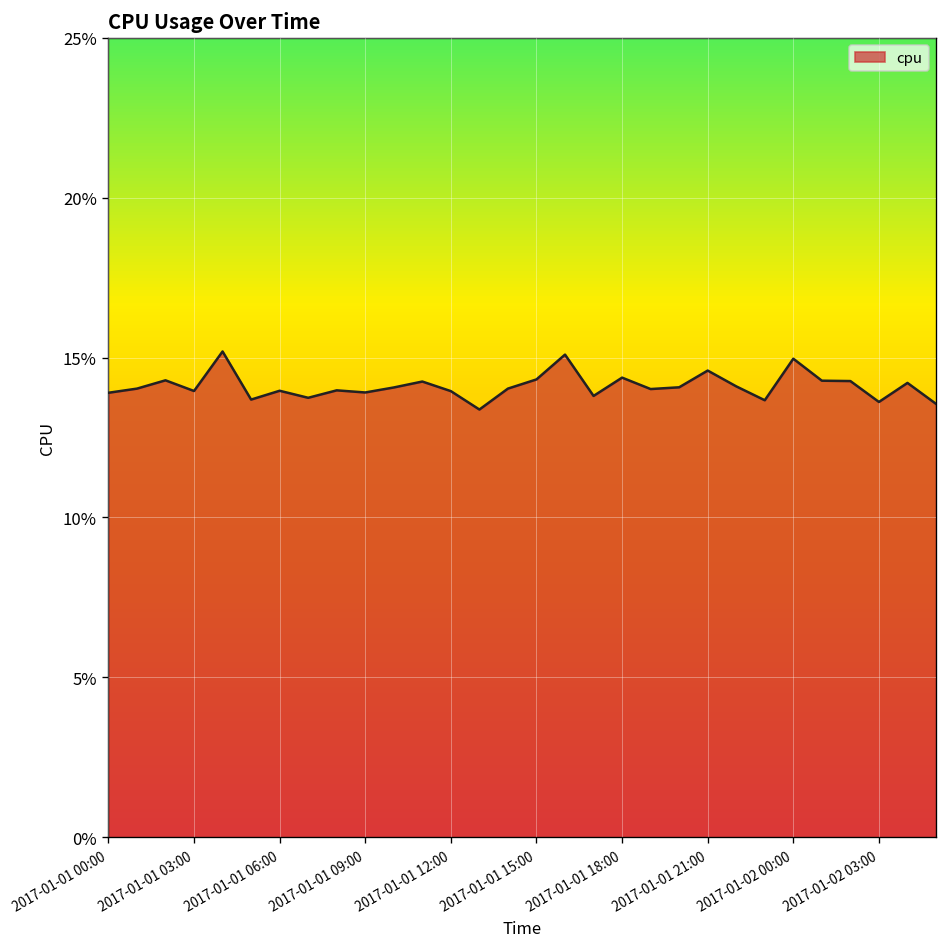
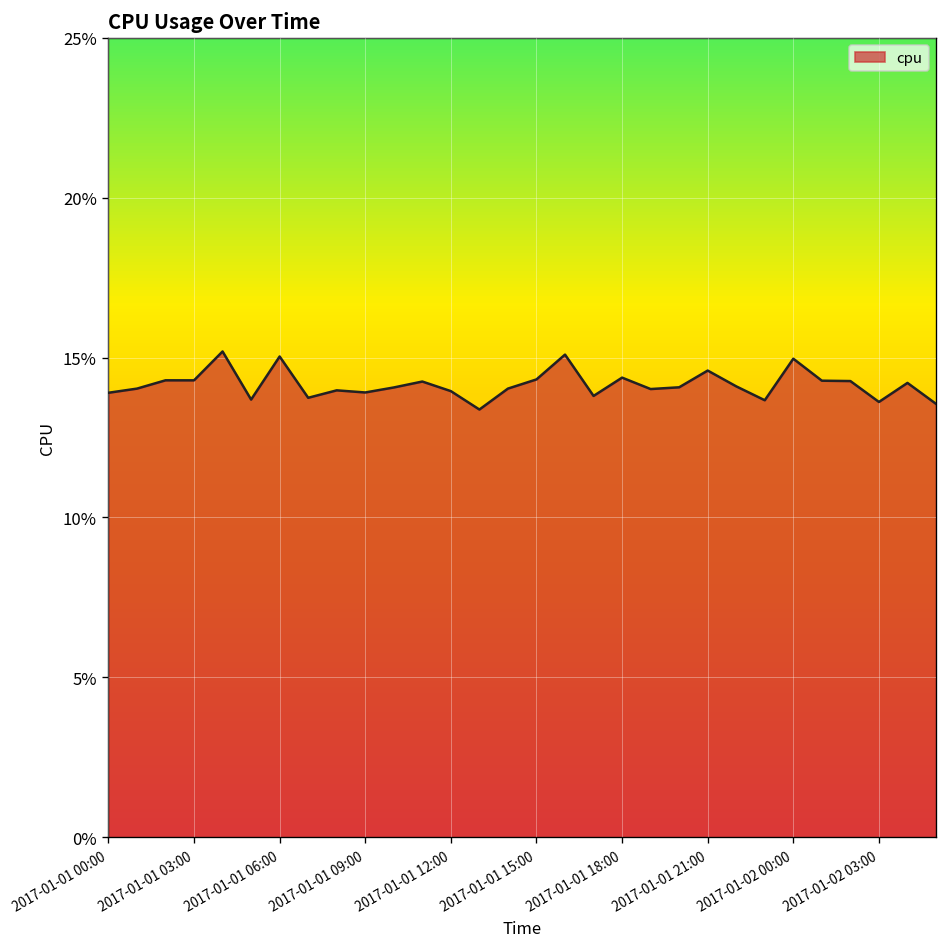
  {
    "2017-01-01 00:00": "13.9%",
-   "2017-01-01 03:00": "14.0%",
-   "2017-01-01 06:00": "14.0%",
+   "2017-01-01 03:00": "14.3%",
+   "2017-01-01 06:00": "15.0%",
    "2017-01-01 09:00": "13.9%",
    "2017-01-01 12:00": "14.0%",
    "2017-01-01 15:00": "14.3%",
    "2017-01-01 18:00": "14.4%",
    "2017-01-01 21:00": "14.6%",
    "2017-01-02 00:00": "15.0%",
    "2017-01-02 03:00": "13.6%"
  }
